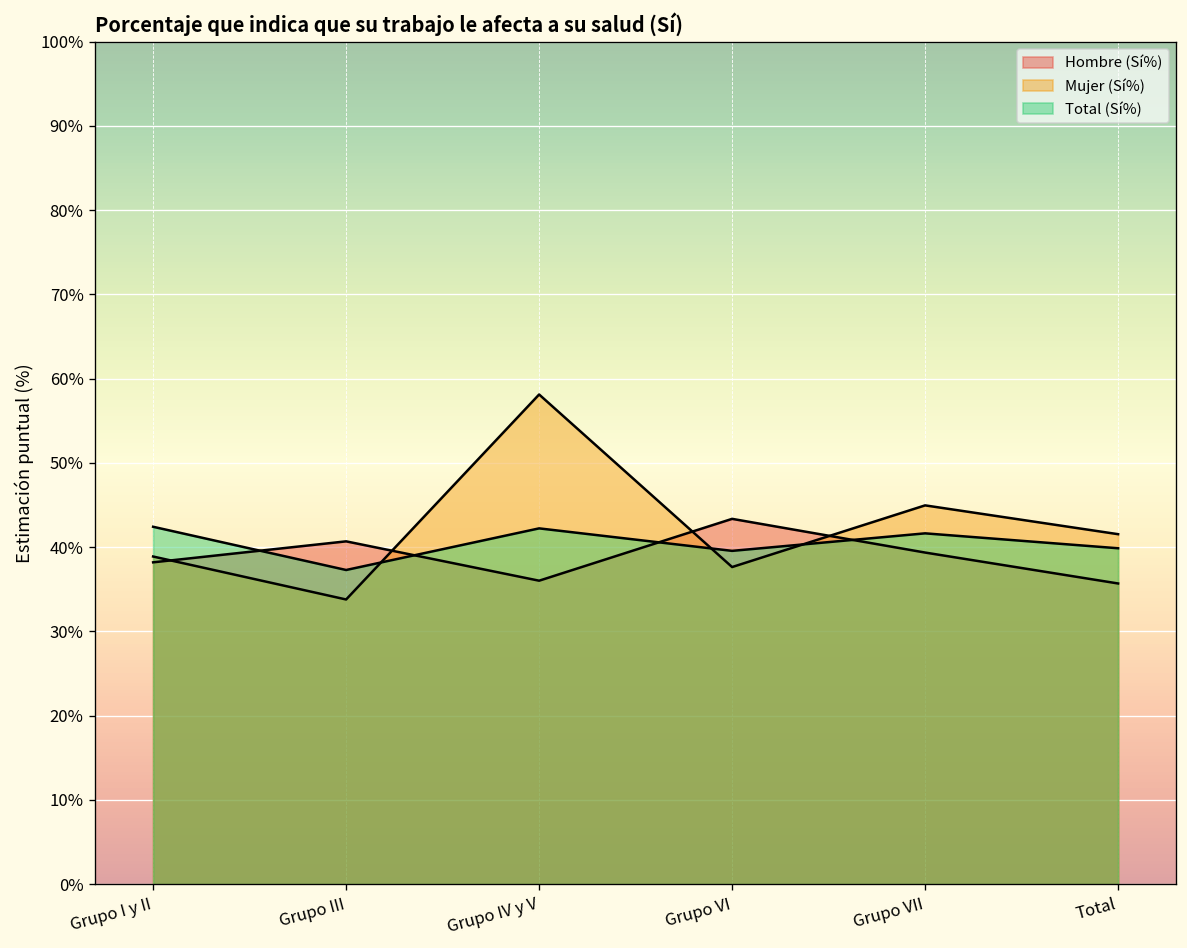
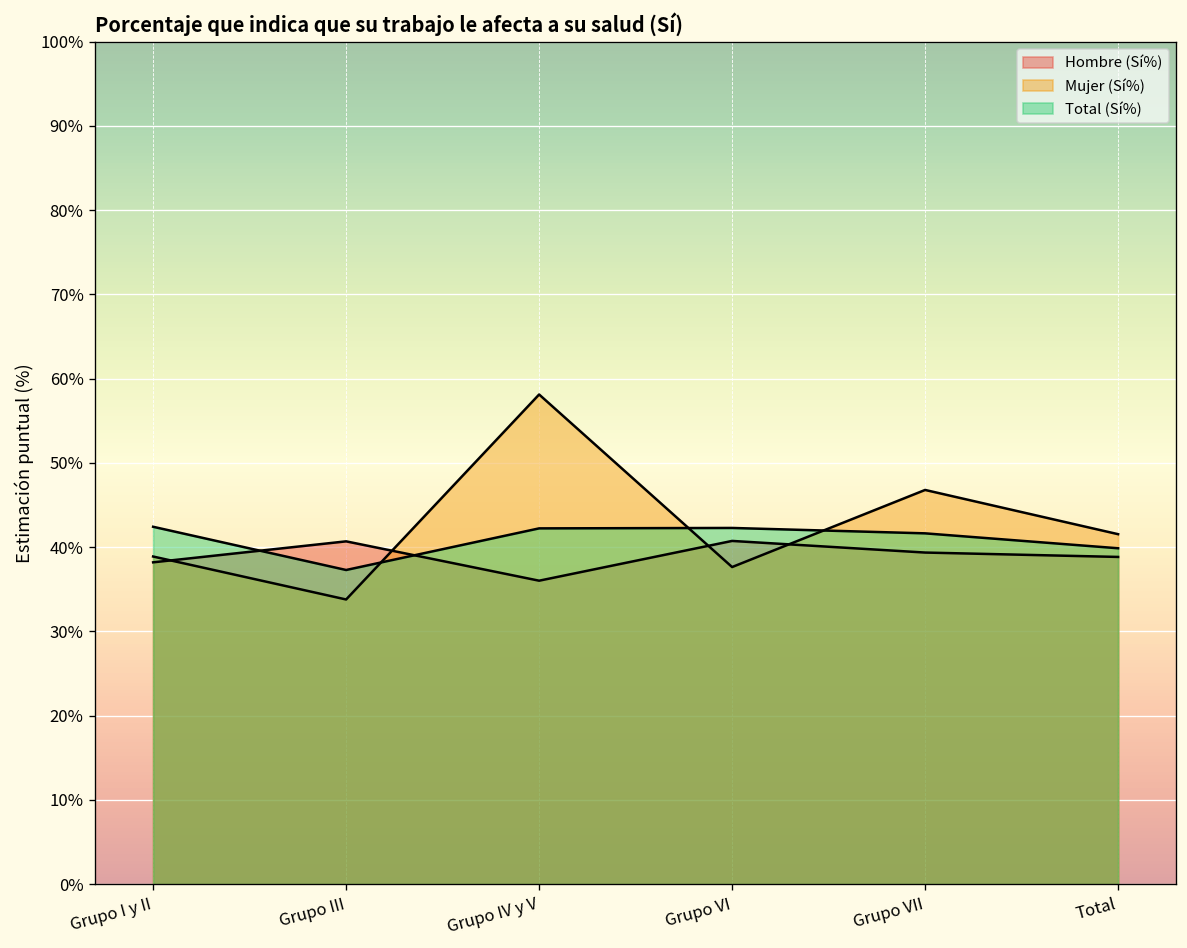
  {
    "Hombre (Sí%)": {
      "Grupo I y II": "38%",
      "Grupo III": "41%",
      "Grupo IV y V": "36%",
-     "Grupo VI": "43%",
+     "Grupo VI": "41%",
      "Grupo VII": "39%",
-     "Total": "36%"
+     "Total": "39%"
    },
    "Mujer (Sí%)": {
      "Grupo I y II": "39%",
      "Grupo III": "34%",
      "Grupo IV y V": "58%",
      "Grupo VI": "38%",
-     "Grupo VII": "45%",
+     "Grupo VII": "47%",
      "Total": "42%"
    },
    "Total (Sí%)": {
      "Grupo I y II": "42%",
      "Grupo III": "37%",
      "Grupo IV y V": "42%",
-     "Grupo VI": "40%",
+     "Grupo VI": "42%",
      "Grupo VII": "42%",
      "Total": "40%"
    }
  }
